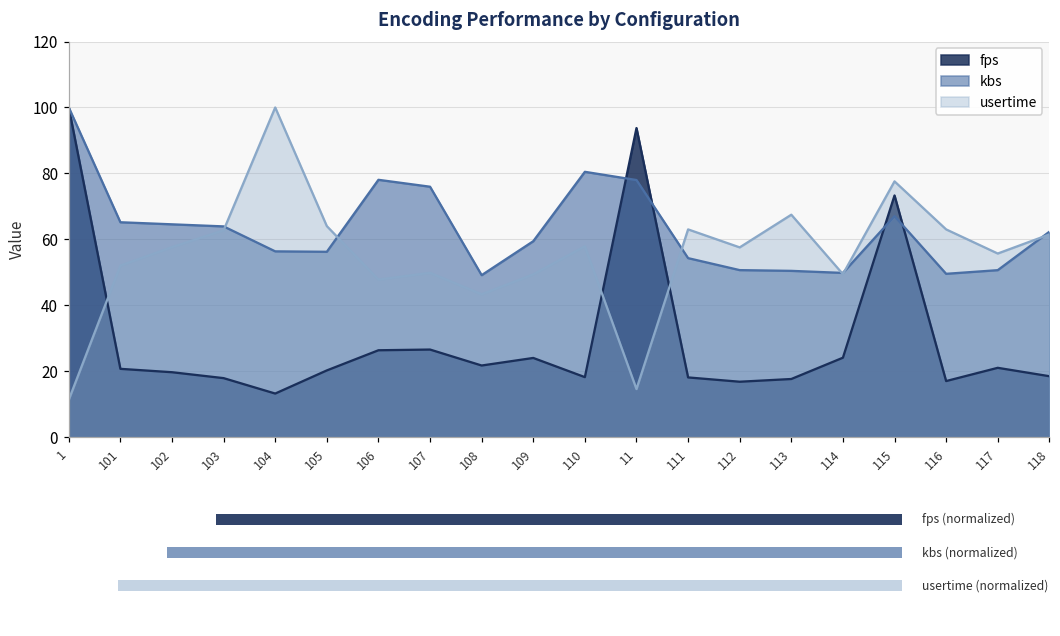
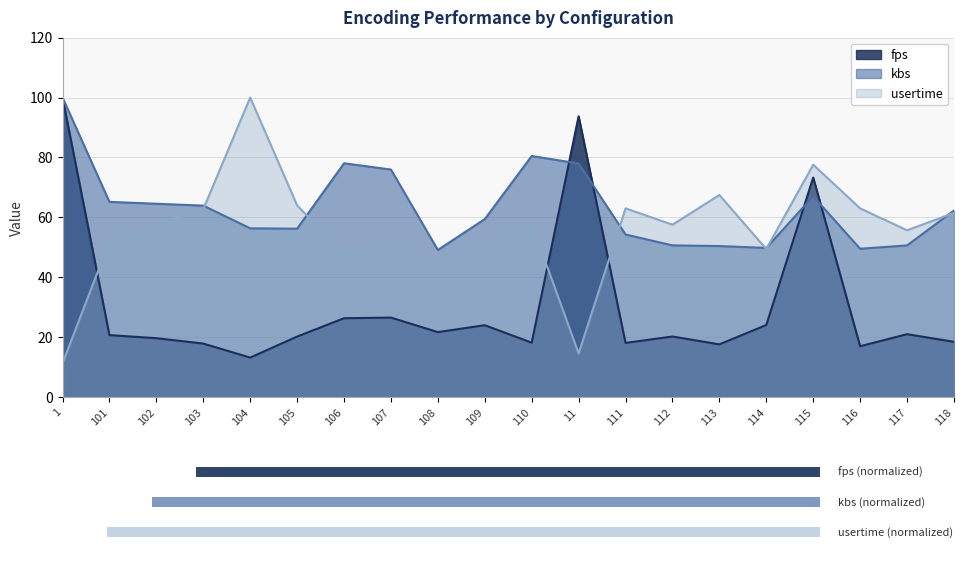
  {
    "Encoding Performance by Configuration": {
      "fps": {
        "101": 21,
        "102": 20,
        "103": 18,
        "104": 13,
        "105": 20,
        "106": 26,
        "107": 27,
        "108": 22,
        "109": 24,
        "110": 18,
        "11": 94,
        "111": 18,
-       "112": 17,
+       "112": 20,
        "113": 18,
        "114": 24,
        "115": 73,
        "116": 17,
        "117": 21,
        "118": 19
      },
      "kbs": {
        "101": 65,
        "102": 65,
        "103": 64,
        "104": 56,
        "105": 56,
        "106": 78,
        "107": 76,
        "108": 49,
        "109": 59,
        "110": 80,
        "11": 78,
        "111": 54,
        "112": 51,
        "113": 50,
        "115": 67,
        "116": 50,
        "117": 51
      },
      "usertime": {
        "1": 11,
        "101": 52,
        "102": 58,
        "103": 63,
        "104": 100,
        "105": 64,
        "106": 48,
        "107": 50,
        "108": 43,
        "109": 49,
        "110": 58,
        "11": 15,
        "111": 63,
        "112": 58,
        "113": 67,
        "115": 78,
        "116": 63,
        "117": 56
      }
    }
  }
